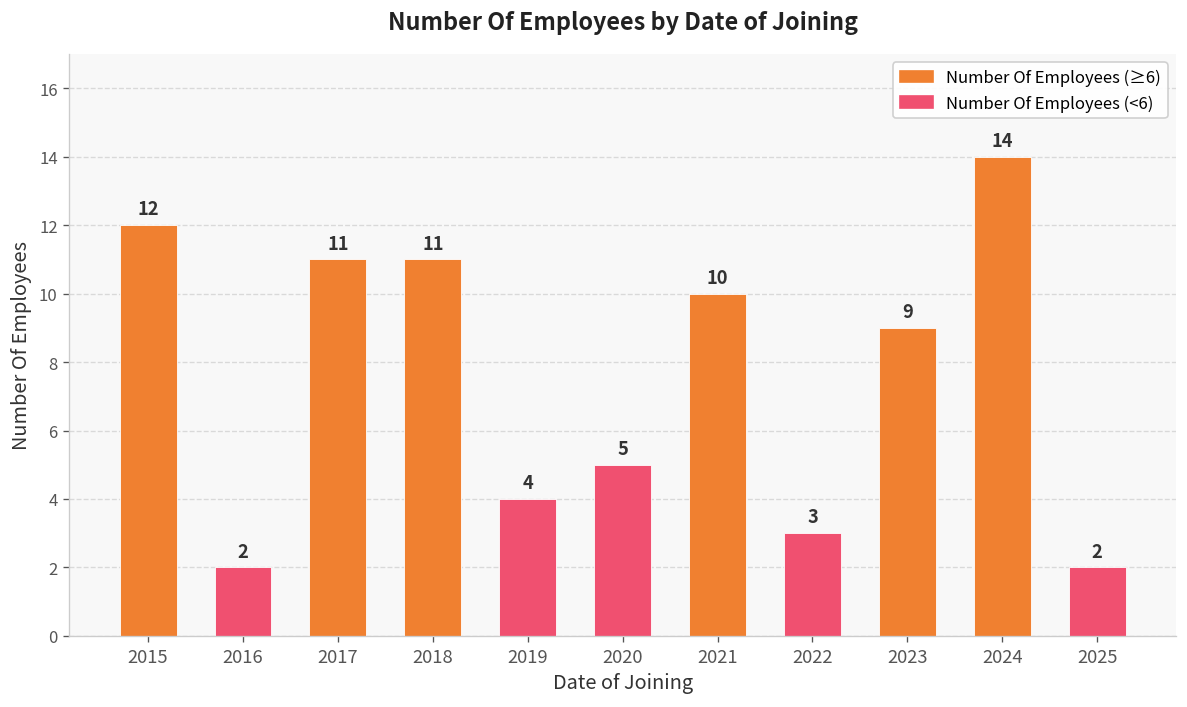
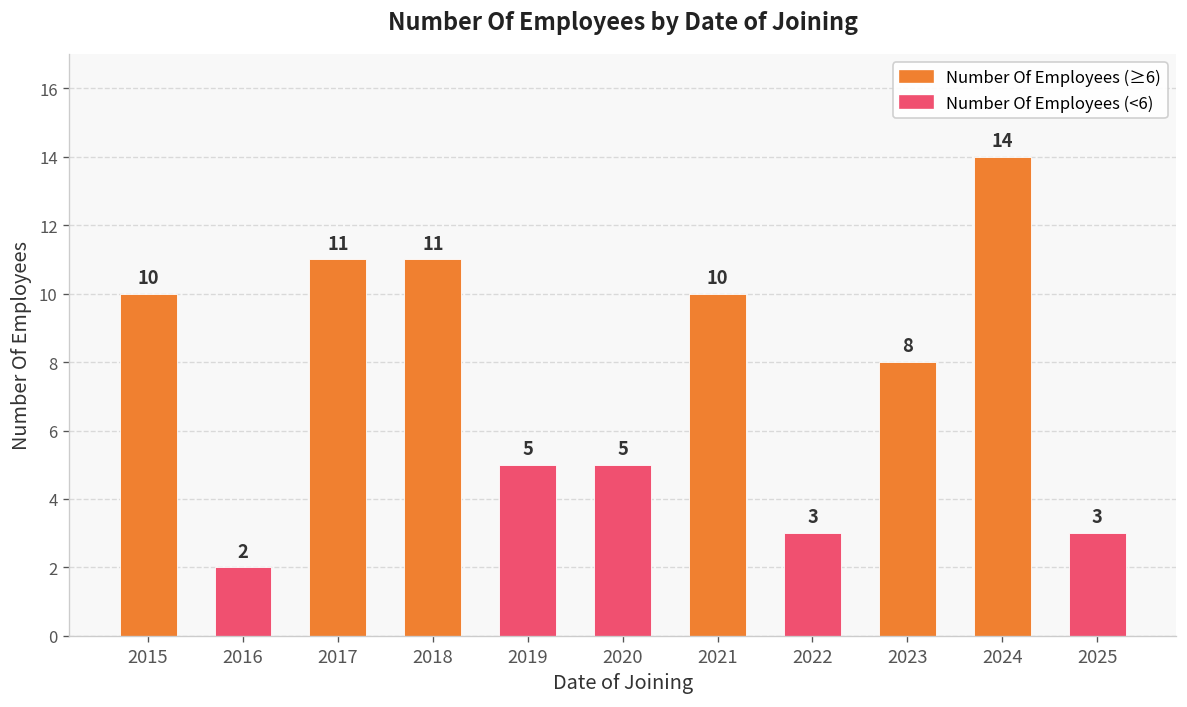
  {
-   "2015": 12,
+   "2015": 10,
    "2016": 2,
    "2017": 11,
    "2018": 11,
-   "2019": 4,
+   "2019": 5,
    "2020": 5,
    "2021": 10,
    "2022": 3,
-   "2023": 9,
+   "2023": 8,
    "2024": 14,
-   "2025": 2
+   "2025": 3
  }
